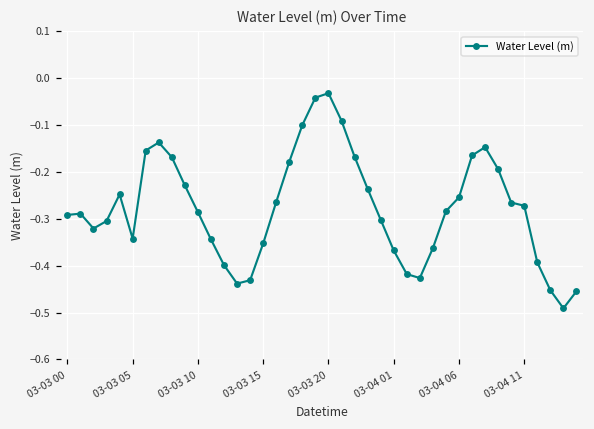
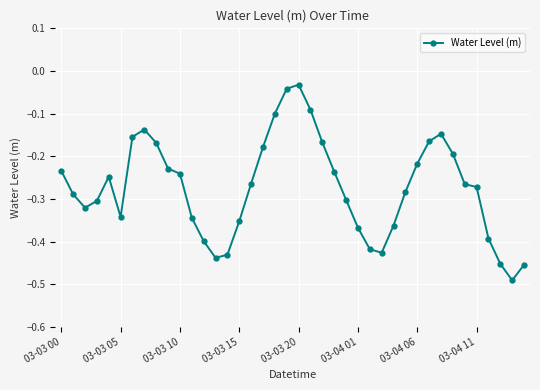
  {
-   "03-03 00": -0.29,
+   "03-03 00": -0.23,
    "03-03 05": -0.34,
-   "03-03 10": -0.29,
+   "03-03 10": -0.24,
    "03-03 15": -0.35,
    "03-03 20": -0.03,
    "03-04 01": -0.37,
-   "03-04 06": -0.25,
+   "03-04 06": -0.22,
    "03-04 11": -0.27
  }
